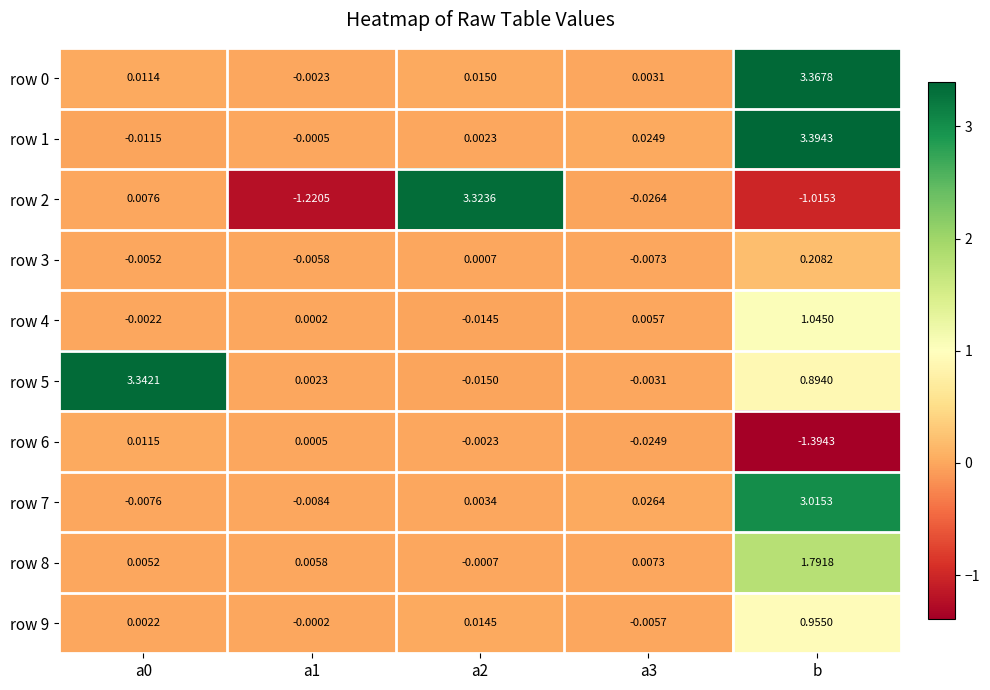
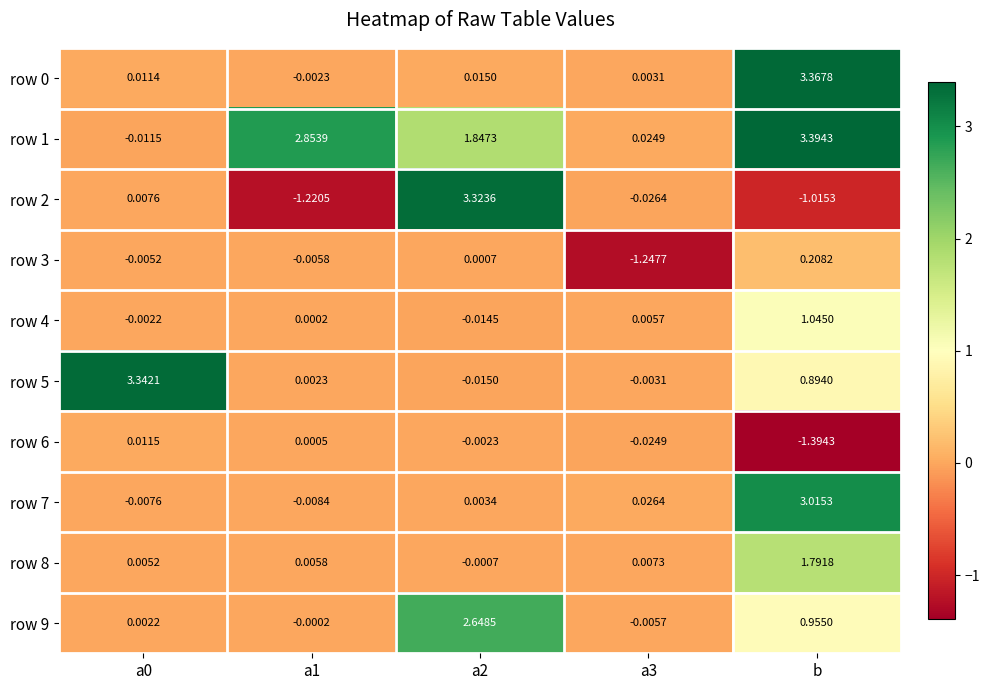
  {
    "row 0": {
      "a0": 0.0114,
      "a1": -0.0023,
      "a2": 0.0150,
      "a3": 0.0031,
      "b": 3.3678
    },
    "row 1": {
      "a0": -0.0115,
-     "a1": -0.0005,
-     "a2": 0.0023,
+     "a1": 2.8539,
+     "a2": 1.8473,
      "a3": 0.0249,
      "b": 3.3943
    },
    "row 2": {
      "a0": 0.0076,
      "a1": -1.2205,
      "a2": 3.3236,
      "a3": -0.0264,
      "b": -1.0153
    },
    "row 3": {
      "a0": -0.0052,
      "a1": -0.0058,
      "a2": 0.0007,
-     "a3": -0.0073,
+     "a3": -1.2477,
      "b": 0.2082
    },
    "row 4": {
      "a0": -0.0022,
      "a1": 0.0002,
      "a2": -0.0145,
      "a3": 0.0057,
      "b": 1.0450
    },
    "row 5": {
      "a0": 3.3421,
      "a1": 0.0023,
      "a2": -0.0150,
      "a3": -0.0031,
      "b": 0.8940
    },
    "row 6": {
      "a0": 0.0115,
      "a1": 0.0005,
      "a2": -0.0023,
      "a3": -0.0249,
      "b": -1.3943
    },
    "row 7": {
      "a0": -0.0076,
      "a1": -0.0084,
      "a2": 0.0034,
      "a3": 0.0264,
      "b": 3.0153
    },
    "row 8": {
      "a0": 0.0052,
      "a1": 0.0058,
      "a2": -0.0007,
      "a3": 0.0073,
      "b": 1.7918
    },
    "row 9": {
      "a0": 0.0022,
      "a1": -0.0002,
-     "a2": 0.0145,
+     "a2": 2.6485,
      "a3": -0.0057,
      "b": 0.9550
    }
  }
